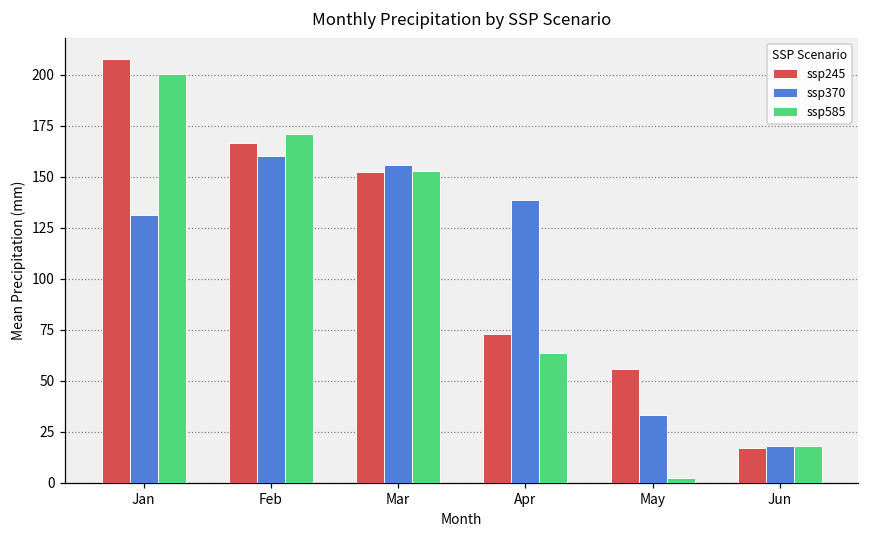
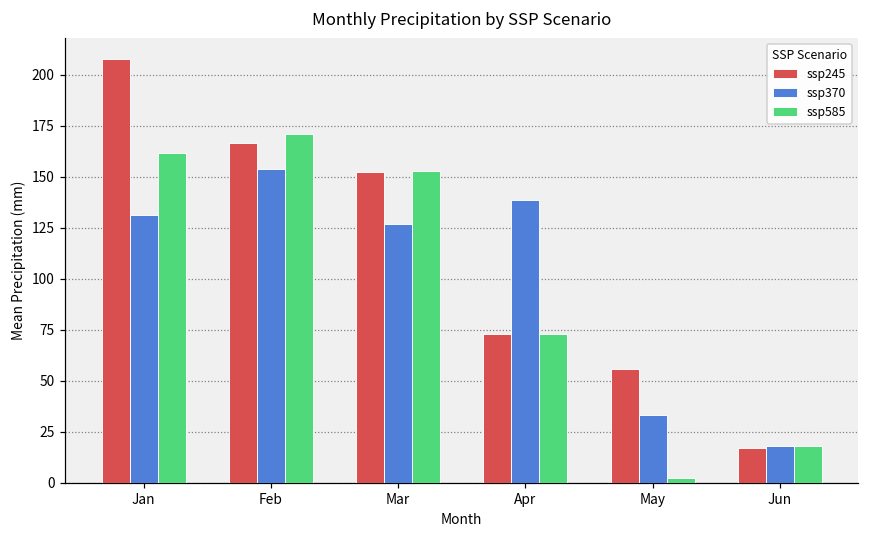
  {
    "ssp245": {
      "Jan": 208,
      "Feb": 167,
      "Mar": 152,
      "Apr": 73,
      "May": 56,
      "Jun": 17
    },
    "ssp370": {
      "Jan": 131,
-     "Feb": 160,
-     "Mar": 156,
+     "Feb": 154,
+     "Mar": 127,
      "Apr": 138,
      "May": 33,
      "Jun": 18
    },
    "ssp585": {
-     "Jan": 201,
+     "Jan": 162,
      "Feb": 171,
      "Mar": 153,
-     "Apr": 63,
+     "Apr": 73,
      "May": 2,
      "Jun": 18
    }
  }
